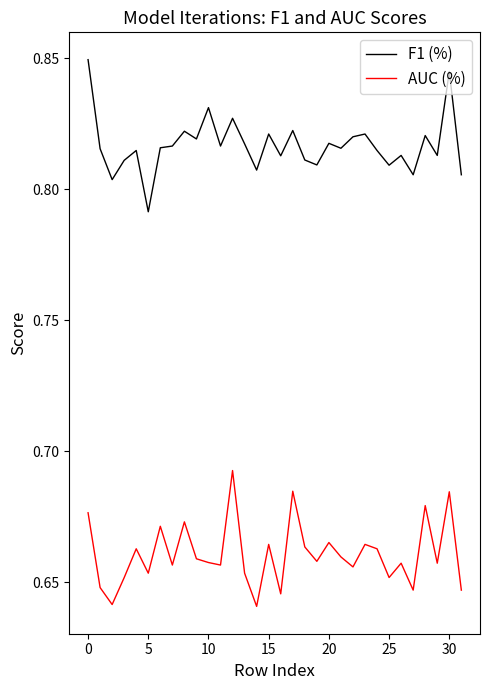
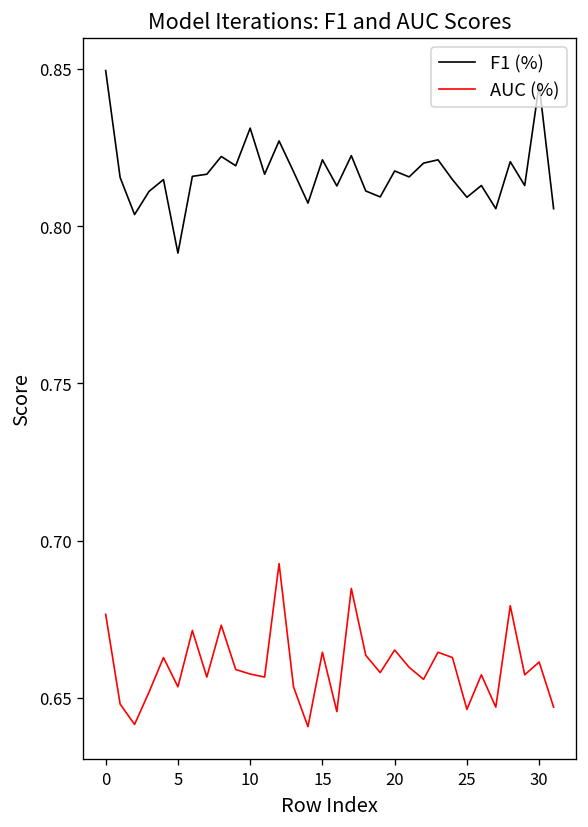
  {
    "F1 (%)": {
      "0": 0.849,
      "5": 0.791,
      "10": 0.831,
      "15": 0.821,
      "20": 0.818,
      "25": 0.809
    },
    "AUC (%)": {
      "0": 0.677,
      "5": 0.654,
      "10": 0.658,
      "15": 0.664,
      "20": 0.665,
-     "25": 0.652,
-     "30": 0.685
+     "25": 0.646,
+     "30": 0.661
    }
  }
